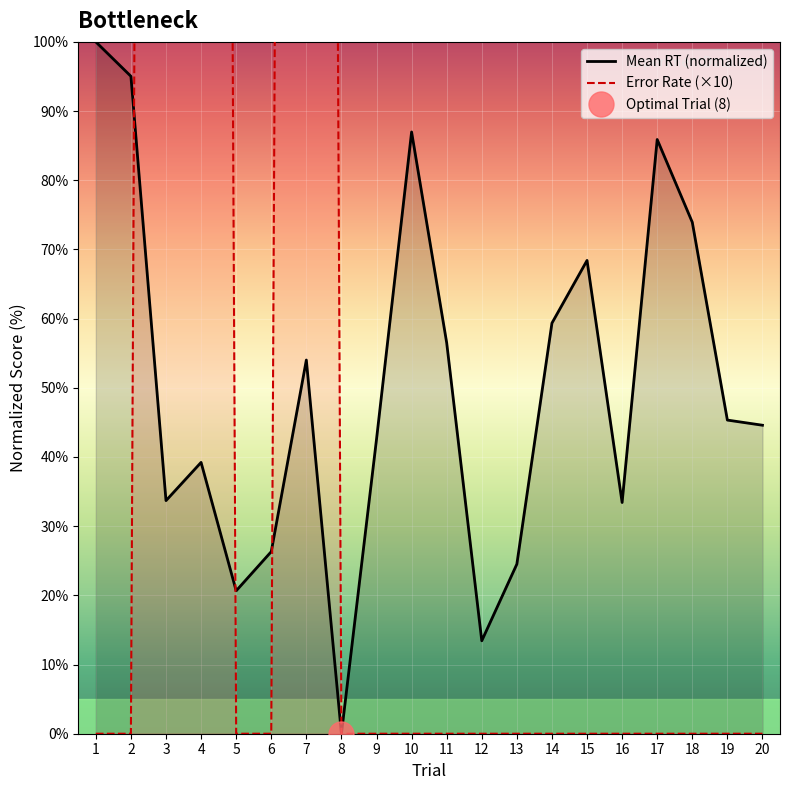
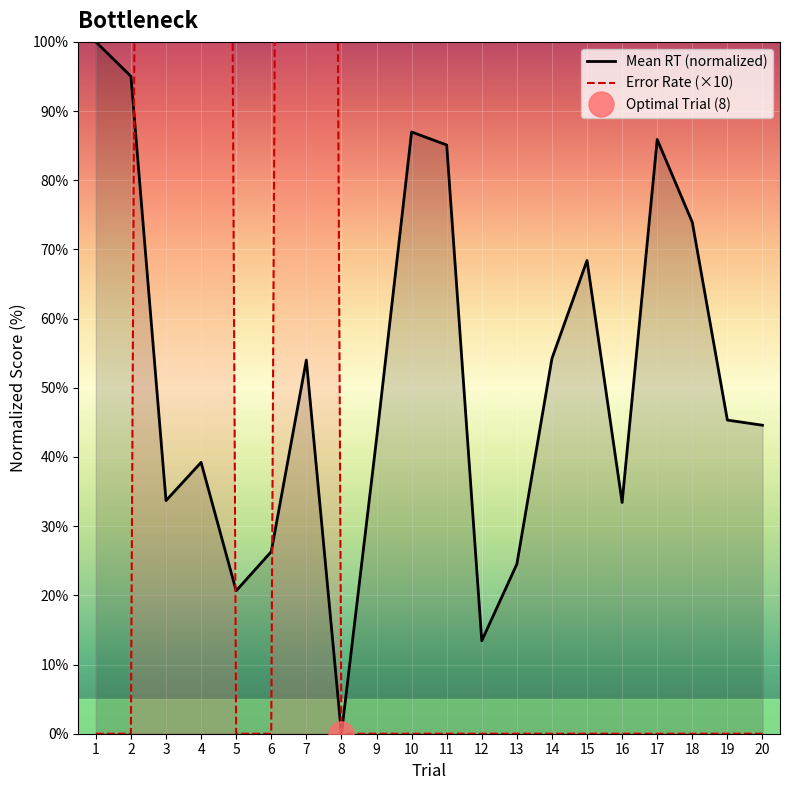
  {
    "Mean RT (normalized)": {
      "1": "100%",
      "2": "95%",
      "3": "34%",
      "4": "39%",
      "5": "21%",
      "6": "26%",
      "7": "54%",
      "9": "43%",
      "10": "87%",
-     "11": "57%",
+     "11": "85%",
      "12": "13%",
      "13": "25%",
-     "14": "59%",
+     "14": "54%",
      "15": "68%",
      "16": "33%",
      "17": "86%",
      "18": "74%",
      "19": "45%",
      "20": "45%"
    }
  }
